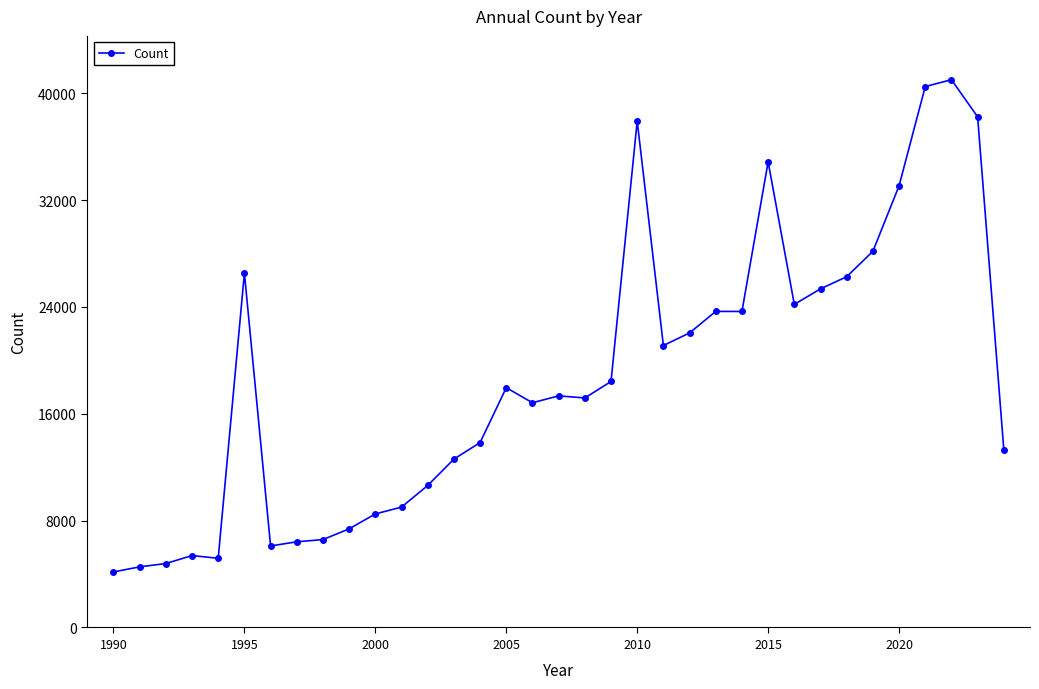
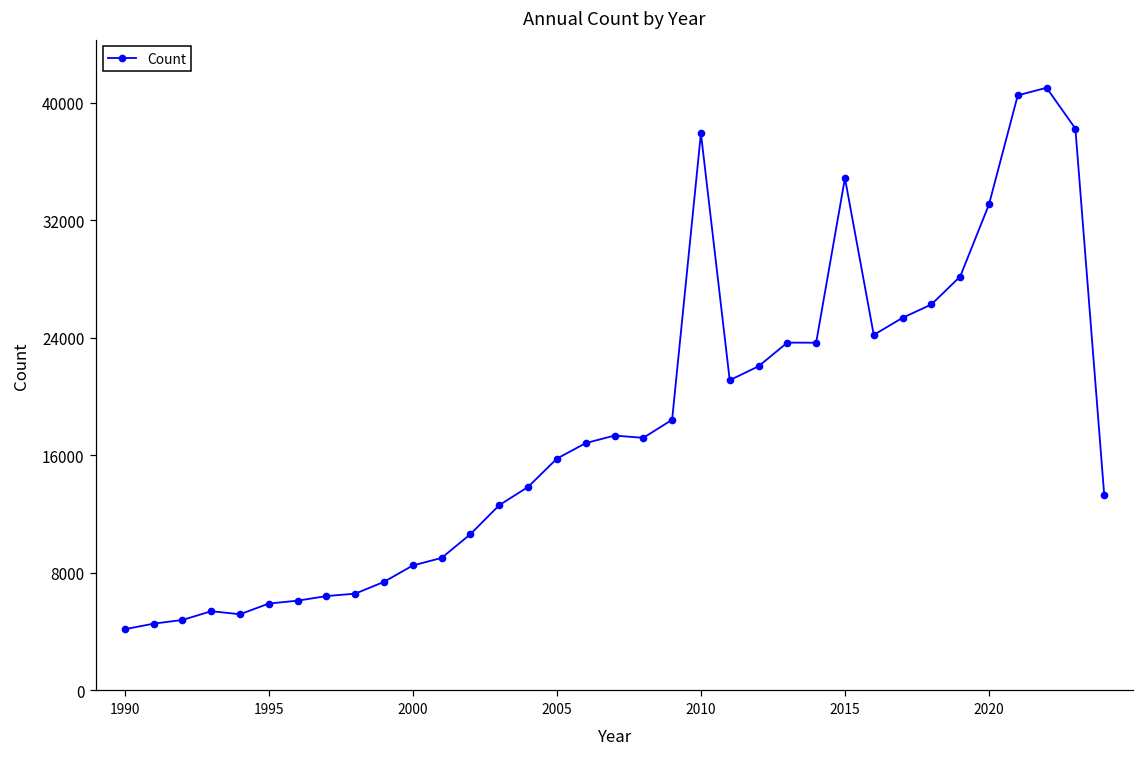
  {
    "1990": 4200,
-   "1995": 26500,
+   "1995": 5900,
    "2000": 8500,
-   "2005": 18000,
+   "2005": 15800,
    "2010": 37900,
    "2015": 34900,
    "2020": 33100
  }
